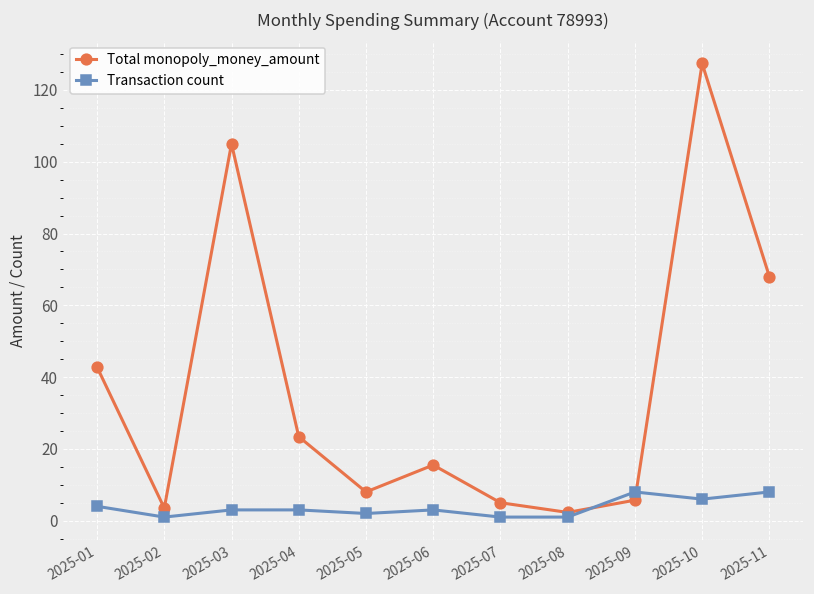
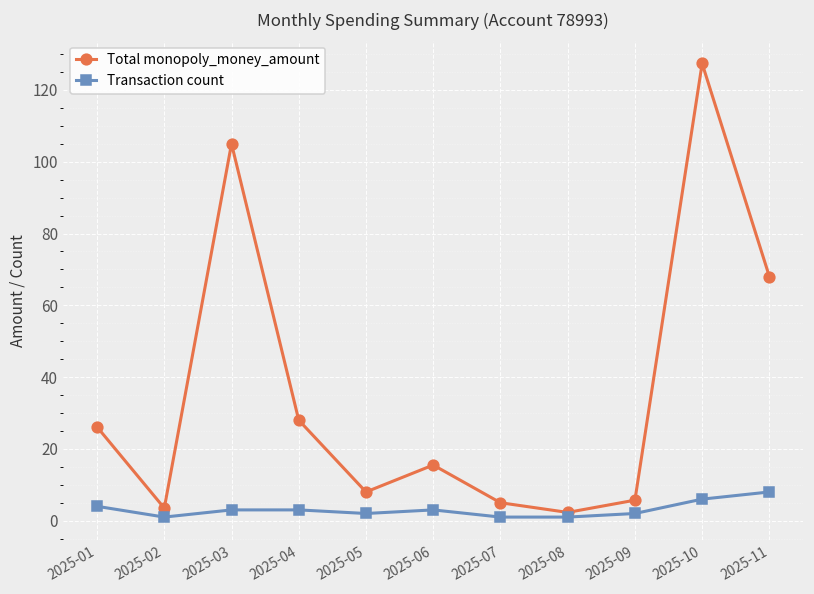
  {
    "Total monopoly_money_amount": {
-     "2025-01": 43,
+     "2025-01": 26,
      "2025-02": 4,
      "2025-03": 105,
-     "2025-04": 23,
+     "2025-04": 28,
      "2025-05": 8,
      "2025-06": 16,
      "2025-07": 5,
      "2025-08": 2,
      "2025-09": 6,
      "2025-10": 127,
      "2025-11": 68
    },
    "Transaction count": {
      "2025-01": 4,
      "2025-02": 1,
      "2025-03": 3,
      "2025-04": 3,
      "2025-05": 2,
      "2025-06": 3,
      "2025-07": 1,
      "2025-08": 1,
-     "2025-09": 8,
+     "2025-09": 2,
      "2025-10": 6,
      "2025-11": 8
    }
  }
